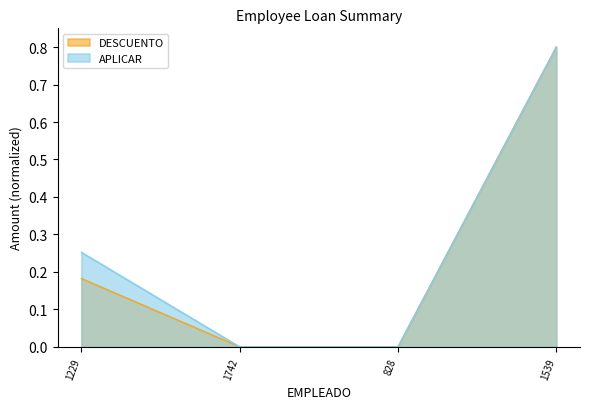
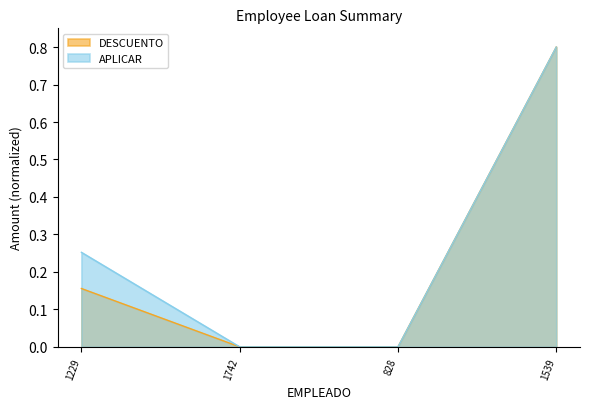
  {
    "DESCUENTO": {
-     "1229": 0.18
+     "1229": 0.16
    },
    "APLICAR": {
      "1229": 0.25
    }
  }
